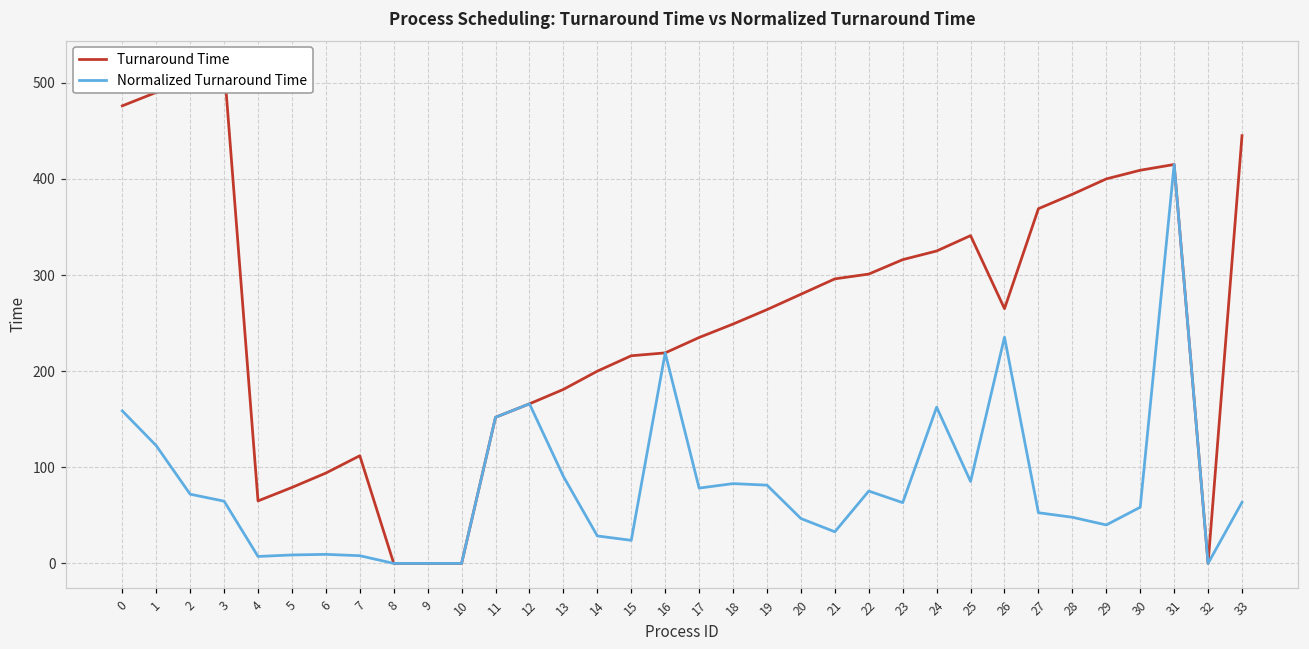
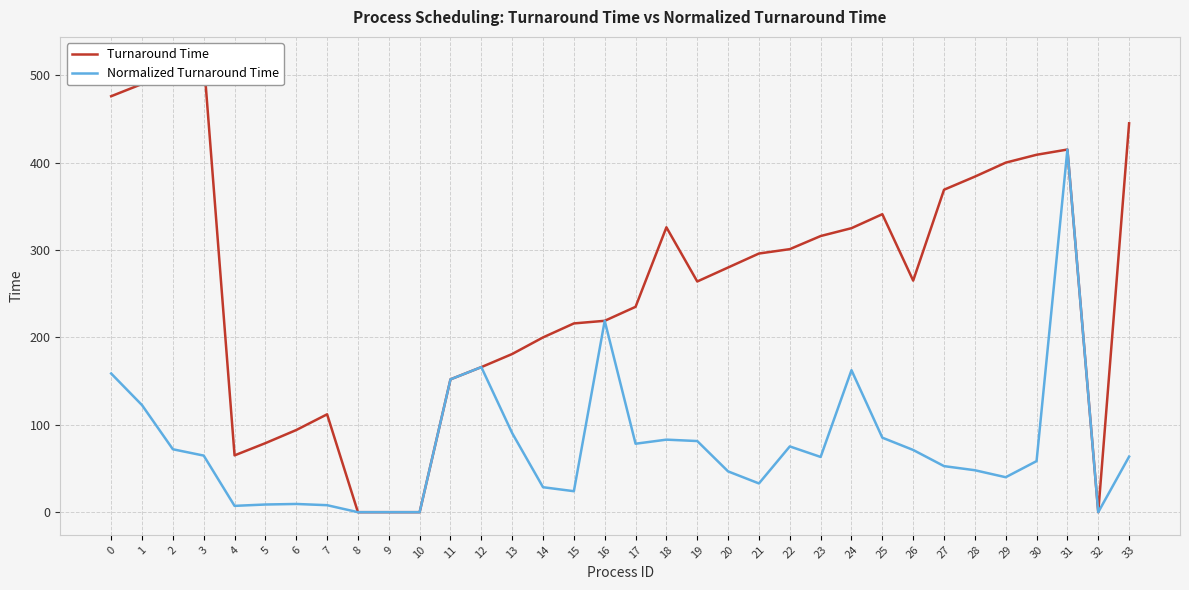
  {
    "Turnaround Time": {
      "0": 480,
      "4": 70,
      "5": 80,
      "6": 90,
      "7": 110,
      "13": 180,
      "14": 200,
      "15": 220,
      "17": 240,
-     "18": 250,
+     "18": 330,
      "19": 260,
      "20": 280,
      "21": 300,
      "22": 300,
      "23": 320,
      "24": 330,
      "25": 340,
      "26": 270,
      "27": 370,
      "28": 380,
      "29": 400,
      "30": 410,
      "33": 450
    },
    "Normalized Turnaround Time": {
      "0": 160,
      "1": 120,
      "2": 70,
      "3": 60,
      "4": 10,
      "5": 10,
      "6": 10,
      "7": 10,
      "13": 90,
      "14": 30,
      "15": 20,
      "17": 80,
      "18": 80,
      "19": 80,
      "20": 50,
      "21": 30,
      "22": 80,
      "23": 60,
      "24": 160,
      "25": 90,
-     "26": 240,
+     "26": 70,
      "27": 50,
      "28": 50,
      "29": 40,
      "30": 60,
      "33": 60
    }
  }
